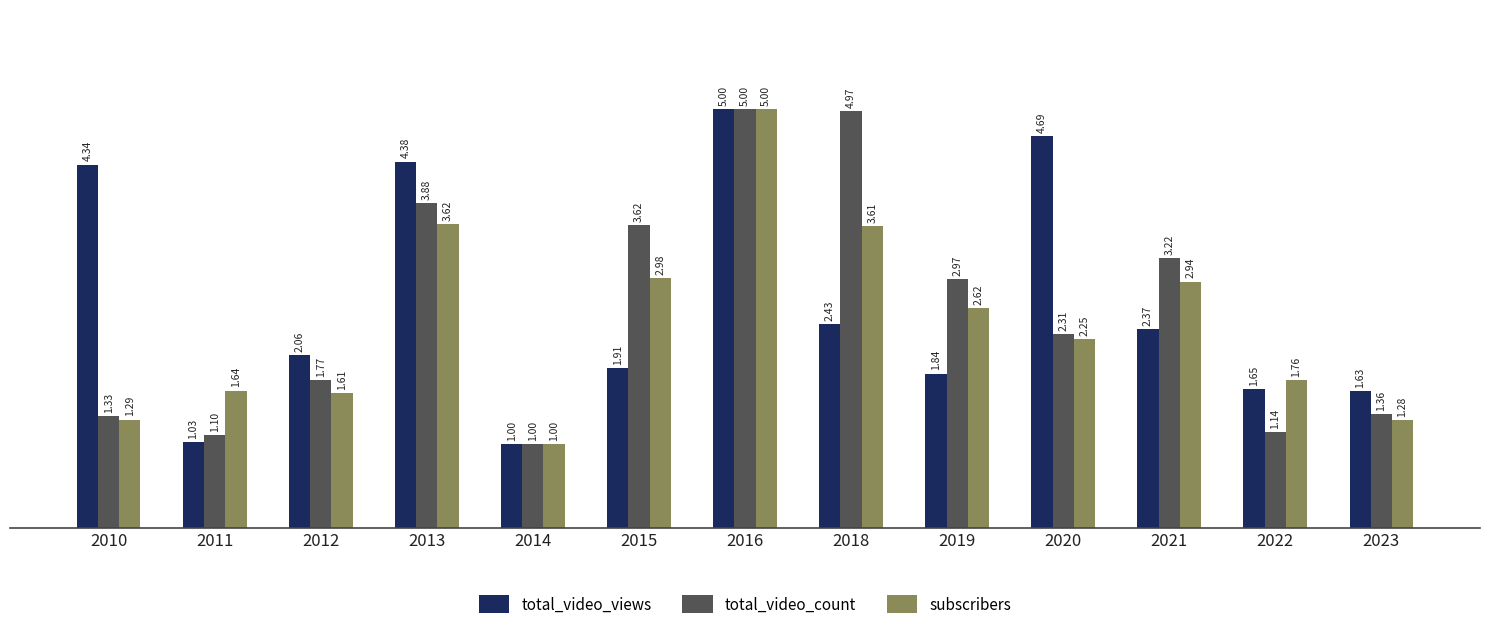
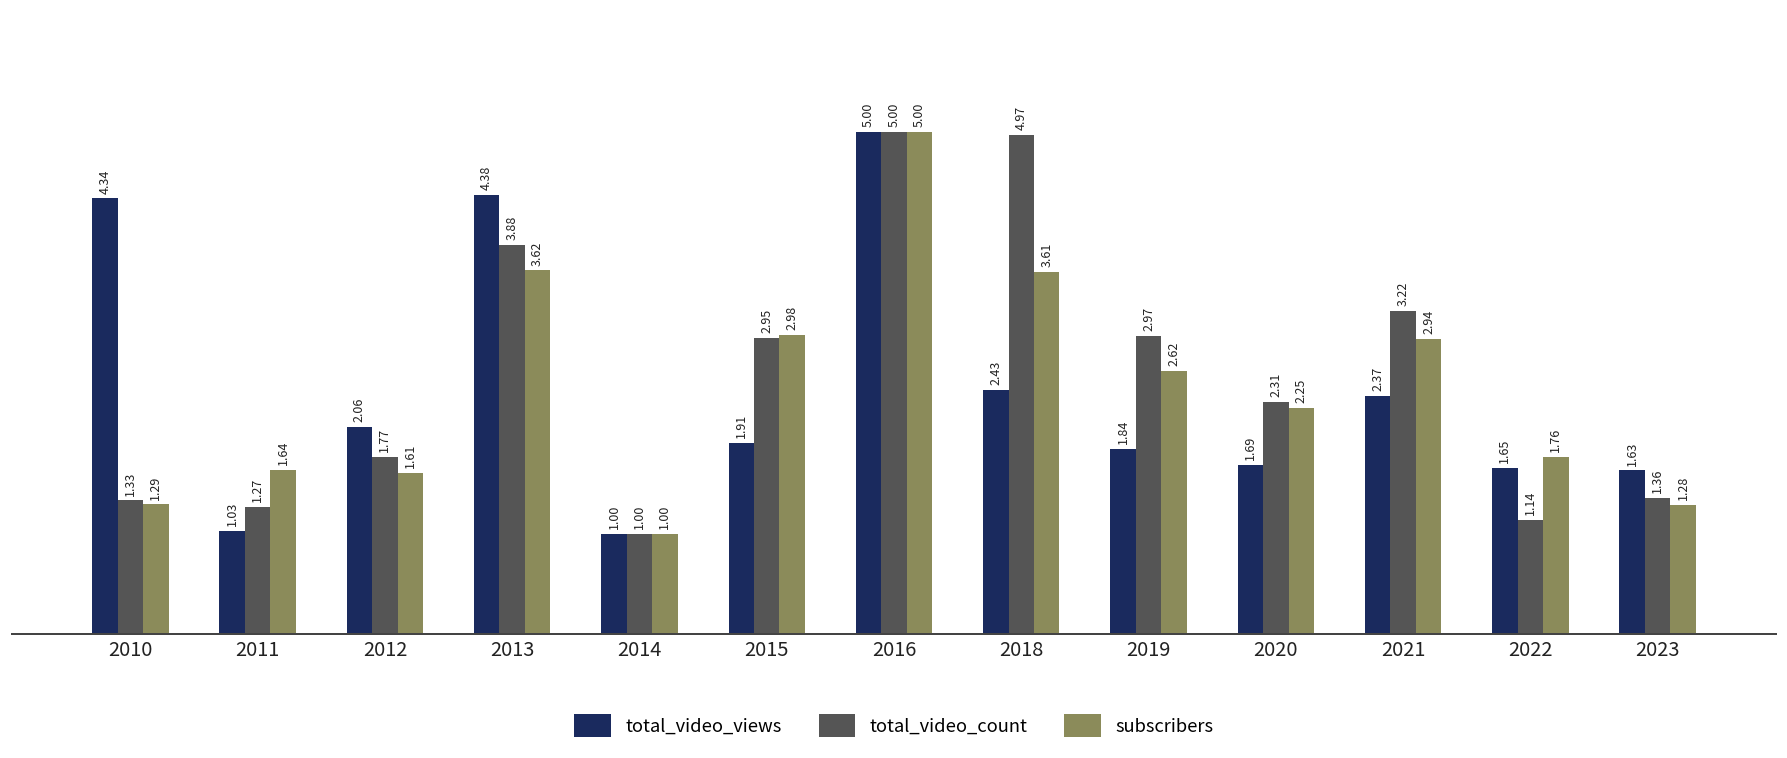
  {
    "total_video_views": {
      "2010": 4.34,
      "2011": 1.03,
      "2012": 2.06,
      "2013": 4.38,
      "2014": 1.00,
      "2015": 1.91,
      "2016": 5.00,
      "2018": 2.43,
      "2019": 1.84,
-     "2020": 4.69,
+     "2020": 1.69,
      "2021": 2.37,
      "2022": 1.65,
      "2023": 1.63
    },
    "total_video_count": {
      "2010": 1.33,
-     "2011": 1.10,
+     "2011": 1.27,
      "2012": 1.77,
      "2013": 3.88,
      "2014": 1.00,
-     "2015": 3.62,
+     "2015": 2.95,
      "2016": 5.00,
      "2018": 4.97,
      "2019": 2.97,
      "2020": 2.31,
      "2021": 3.22,
      "2022": 1.14,
      "2023": 1.36
    },
    "subscribers": {
      "2010": 1.29,
      "2011": 1.64,
      "2012": 1.61,
      "2013": 3.62,
      "2014": 1.00,
      "2015": 2.98,
      "2016": 5.00,
      "2018": 3.61,
      "2019": 2.62,
      "2020": 2.25,
      "2021": 2.94,
      "2022": 1.76,
      "2023": 1.28
    }
  }
